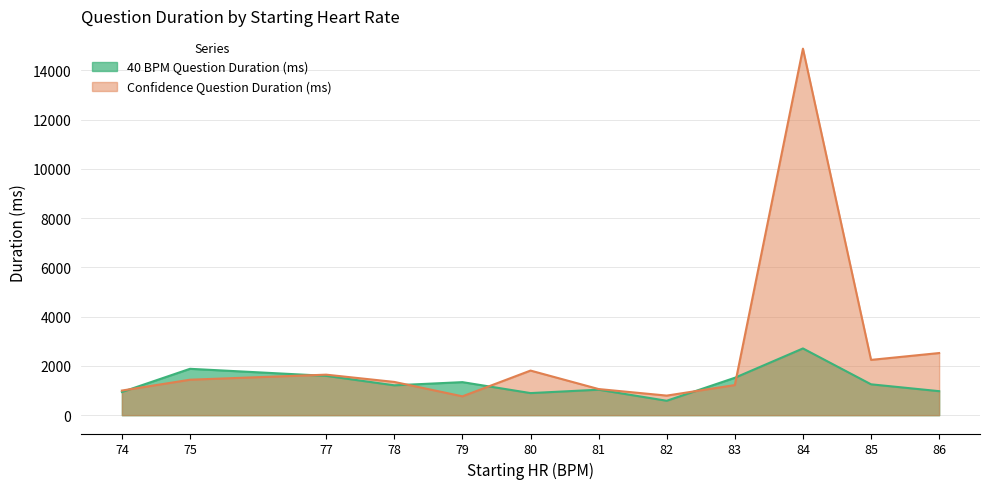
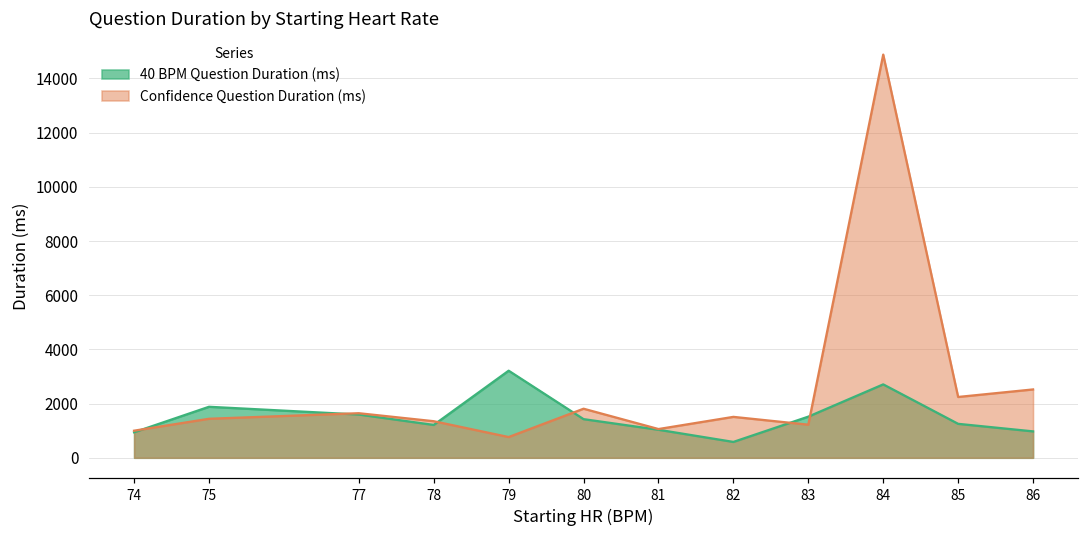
  {
    "40 BPM Question Duration (ms)": {
      "75": 1900,
      "78": 1200,
-     "79": 1300,
-     "80": 900,
+     "79": 3200,
+     "80": 1400,
      "82": 600,
      "83": 1500,
      "84": 2700,
      "85": 1300,
      "86": 1000
    },
    "Confidence Question Duration (ms)": {
      "75": 1400,
      "78": 1300,
      "79": 800,
      "80": 1800,
-     "82": 800,
+     "82": 1500,
      "83": 1200,
      "84": 14900,
      "85": 2200,
      "86": 2500
    }
  }
